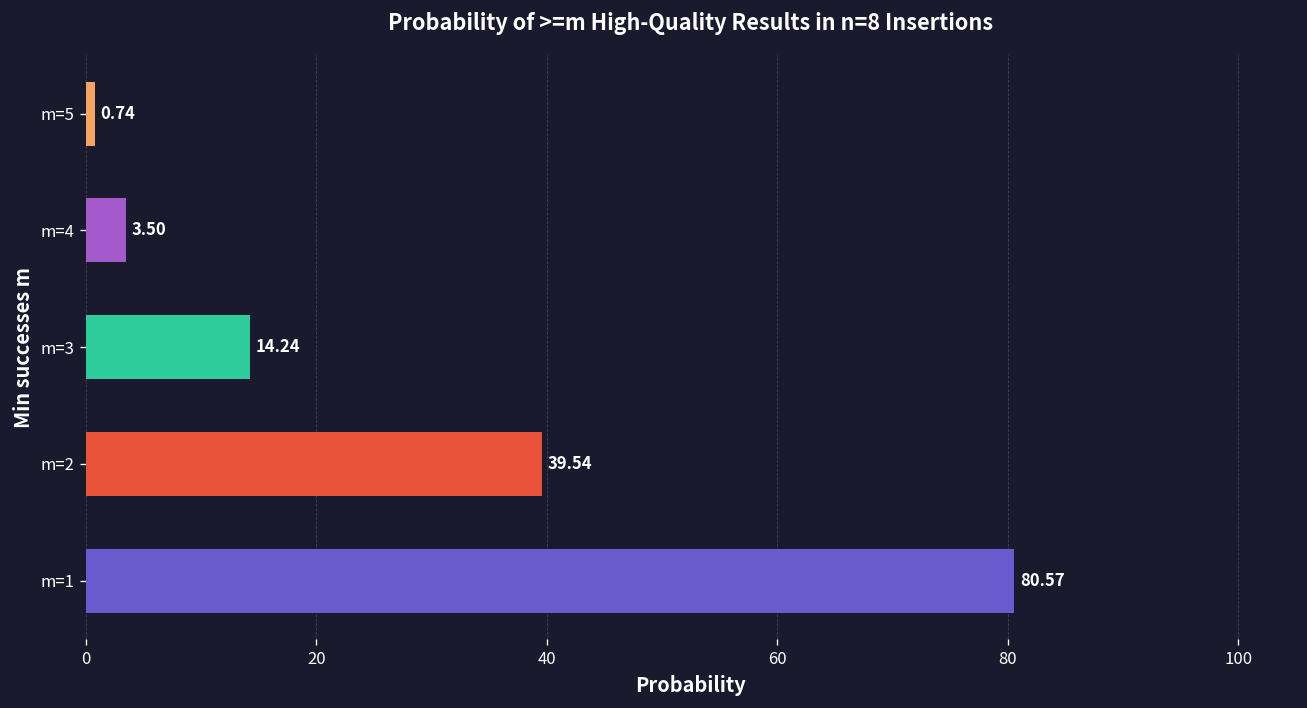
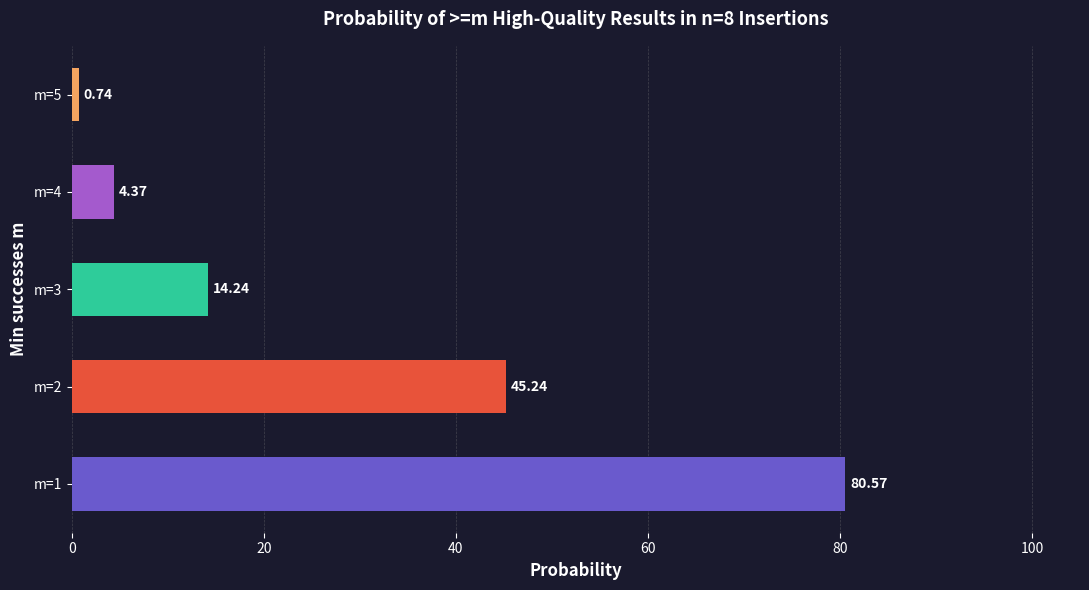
  {
    "m=5": 0.74,
-   "m=4": 3.50,
+   "m=4": 4.37,
    "m=3": 14.24,
-   "m=2": 39.54,
+   "m=2": 45.24,
    "m=1": 80.57
  }
